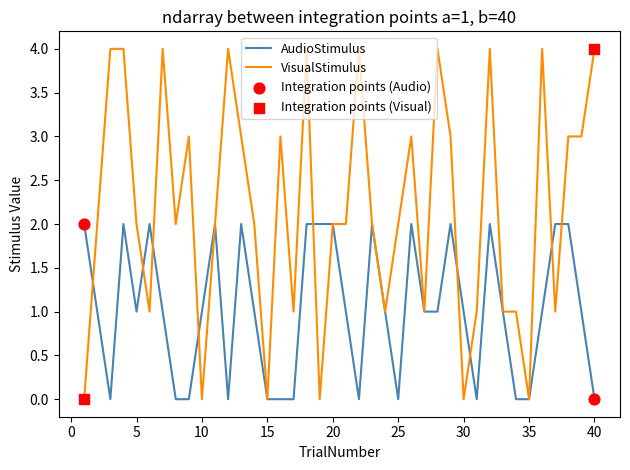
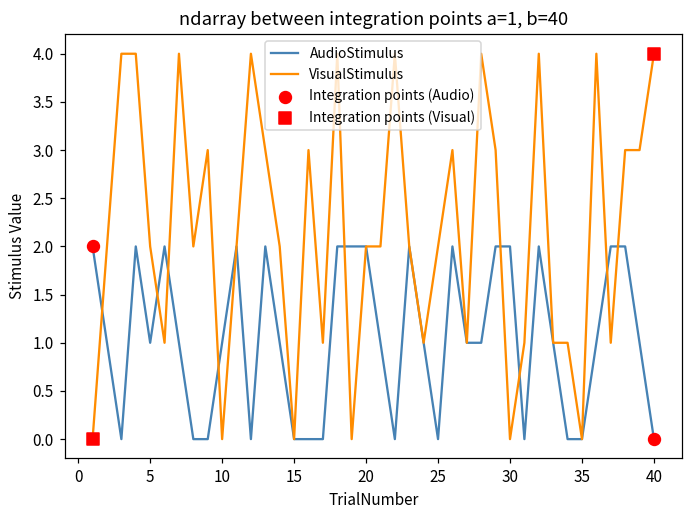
  {
    "AudioStimulus": {
      "5": 1,
      "10": 1,
      "25": 0,
-     "30": 1
+     "30": 2
    },
    "VisualStimulus": {
      "5": 2,
      "10": 0,
      "25": 2,
      "30": 0
    }
  }
